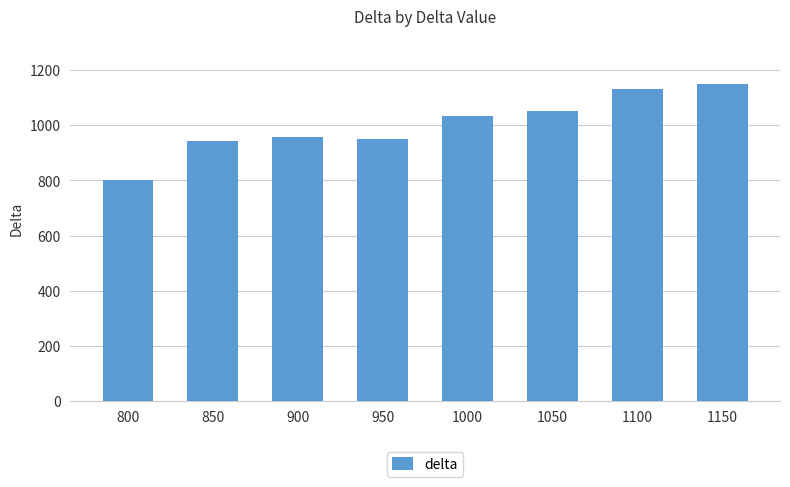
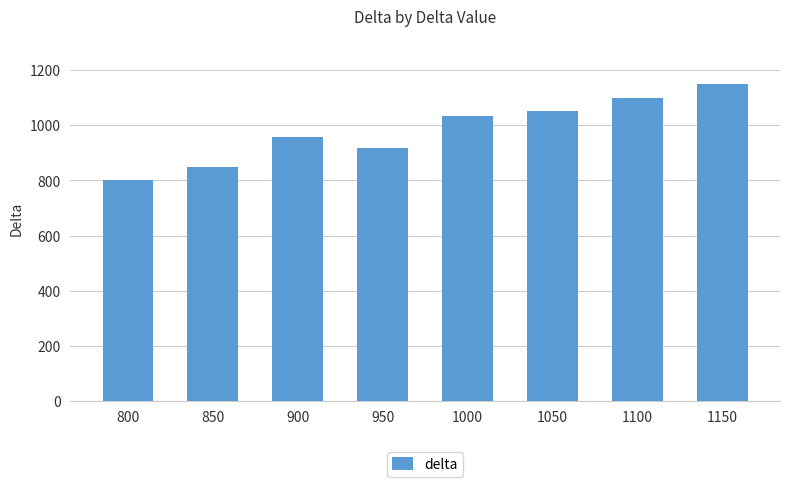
  {
    "800": 800,
-   "850": 940,
+   "850": 850,
    "900": 960,
-   "950": 950,
+   "950": 920,
    "1000": 1030,
    "1050": 1050,
-   "1100": 1130,
+   "1100": 1100,
    "1150": 1150
  }
